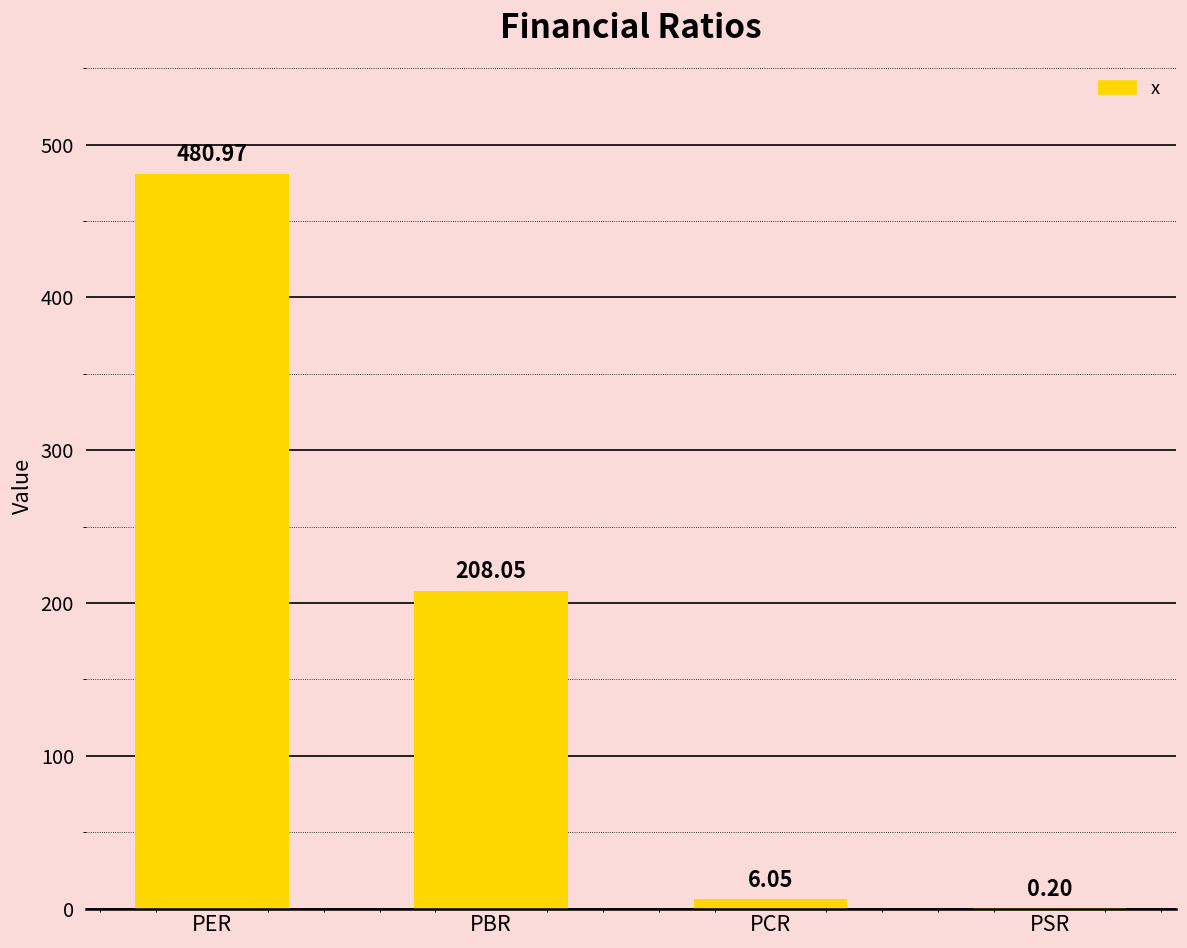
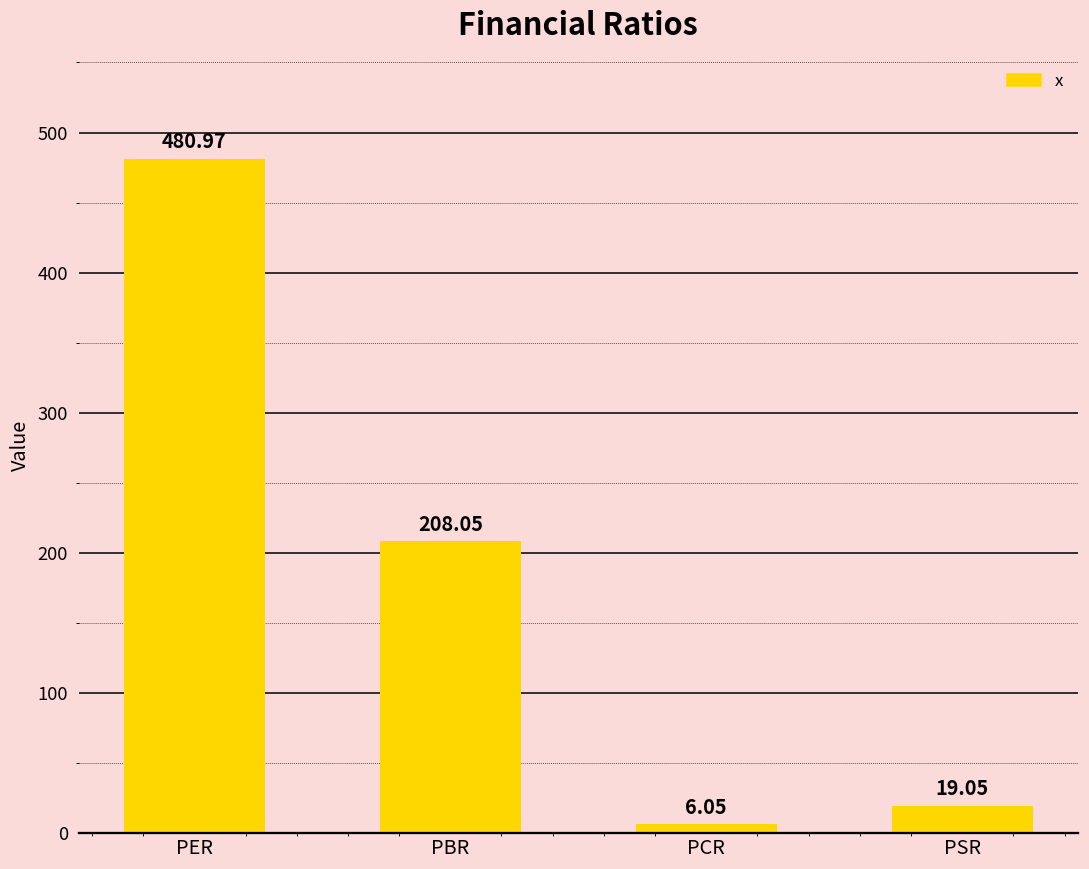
  {
    "PER": 480.97,
    "PBR": 208.05,
    "PCR": 6.05,
-   "PSR": 0.20
+   "PSR": 19.05
  }
